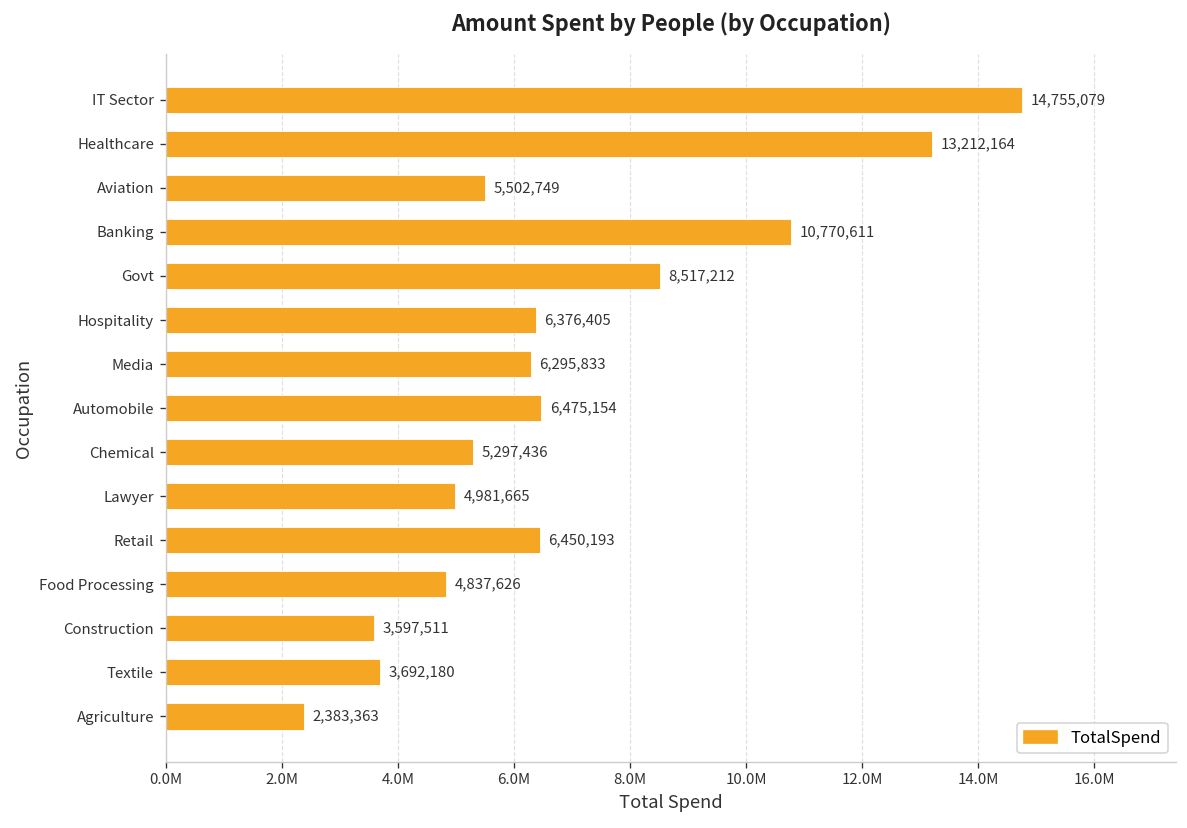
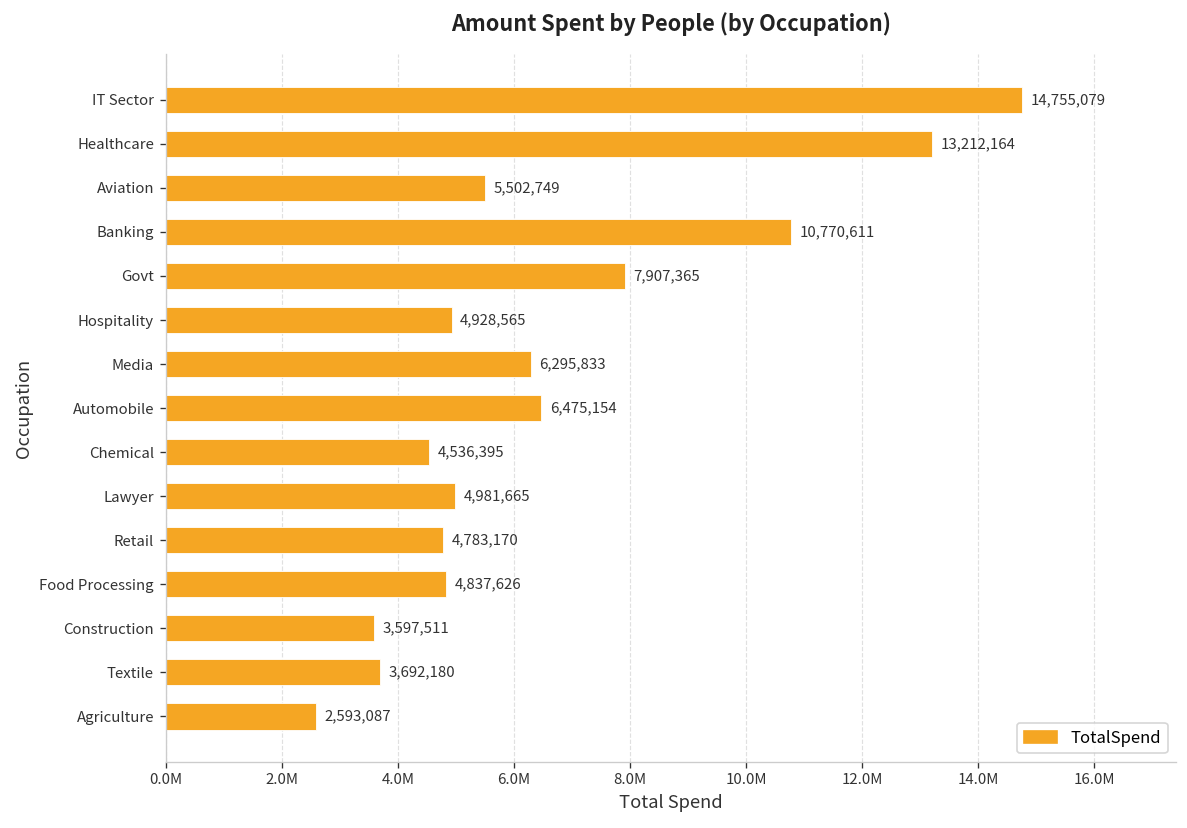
  {
    "IT Sector": "14,755,079",
    "Healthcare": "13,212,164",
    "Aviation": "5,502,749",
    "Banking": "10,770,611",
-   "Govt": "8,517,212",
-   "Hospitality": "6,376,405",
+   "Govt": "7,907,365",
+   "Hospitality": "4,928,565",
    "Media": "6,295,833",
    "Automobile": "6,475,154",
-   "Chemical": "5,297,436",
+   "Chemical": "4,536,395",
    "Lawyer": "4,981,665",
-   "Retail": "6,450,193",
+   "Retail": "4,783,170",
    "Food Processing": "4,837,626",
    "Construction": "3,597,511",
    "Textile": "3,692,180",
-   "Agriculture": "2,383,363"
+   "Agriculture": "2,593,087"
  }
